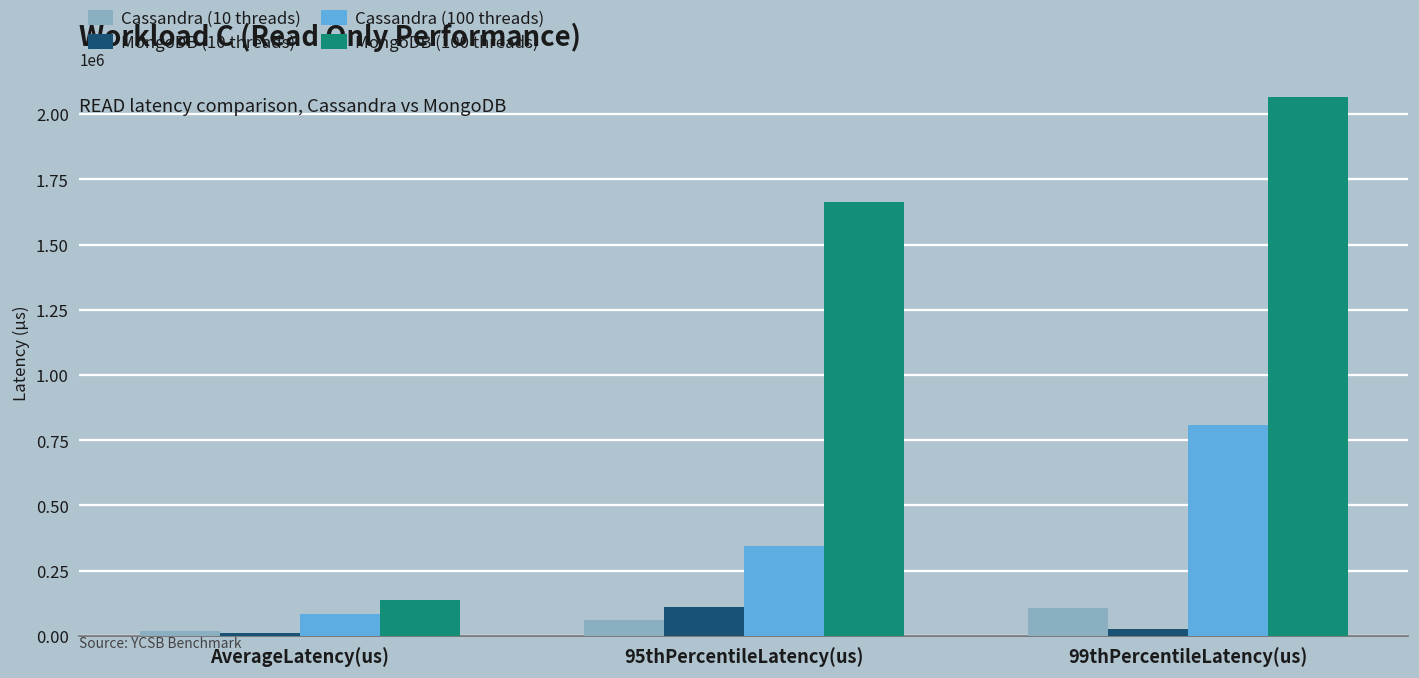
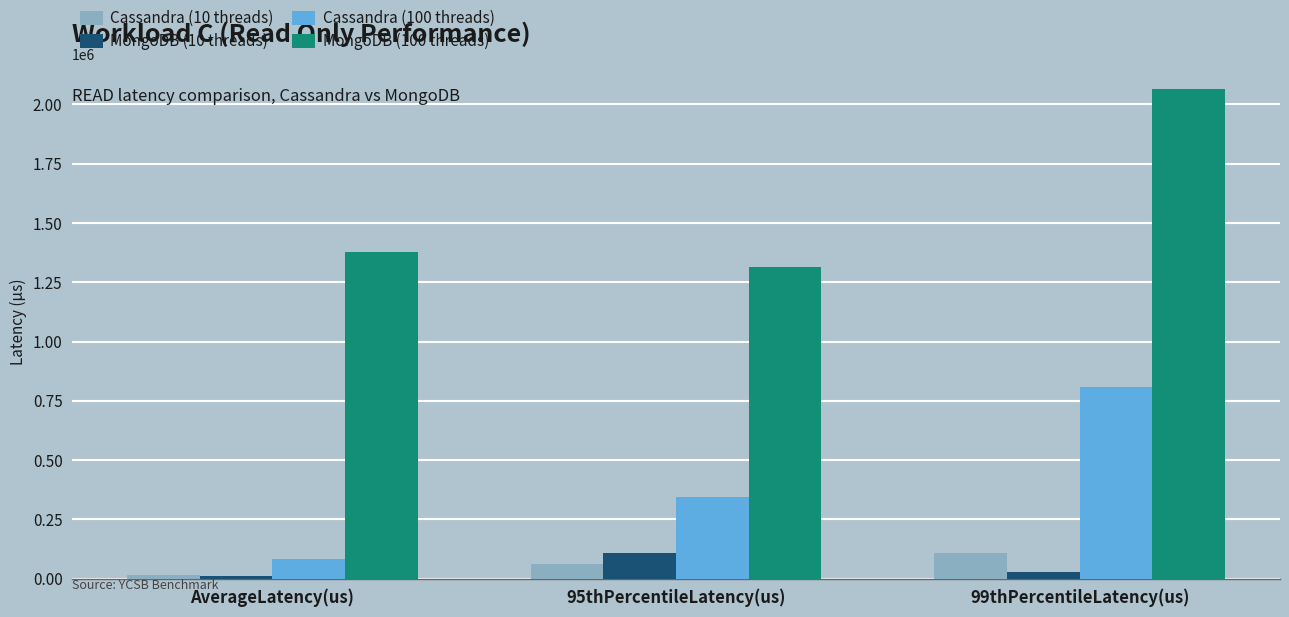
  {
    "MongoDB (10 threads)": {
      "95thPercentileLatency(us)": 110000,
      "99thPercentileLatency(us)": 30000
    },
    "MongoDB (100 threads)": {
-     "AverageLatency(us)": 140000,
-     "95thPercentileLatency(us)": 1660000,
+     "AverageLatency(us)": 1380000,
+     "95thPercentileLatency(us)": 1320000,
      "99thPercentileLatency(us)": 2070000
    }
  }
